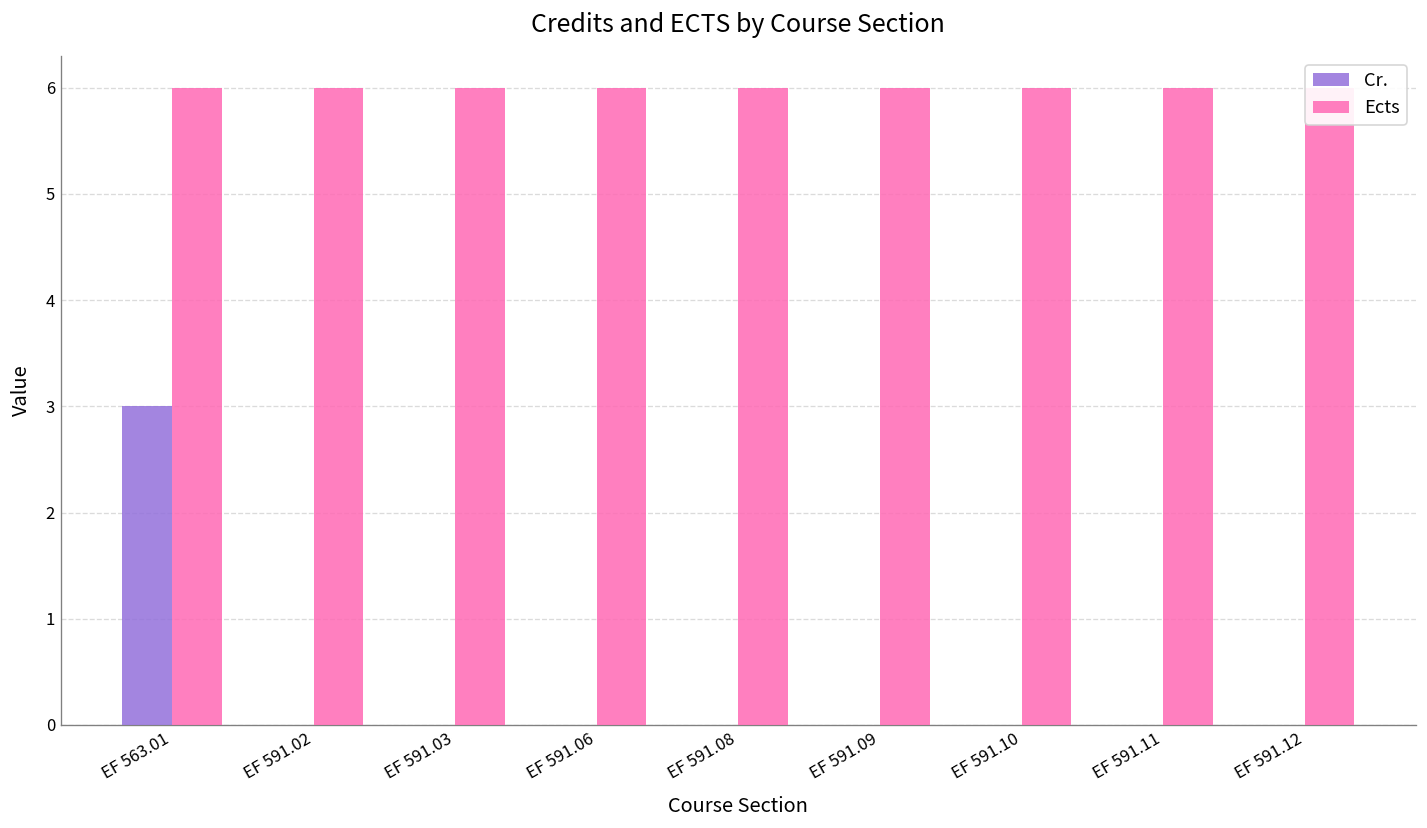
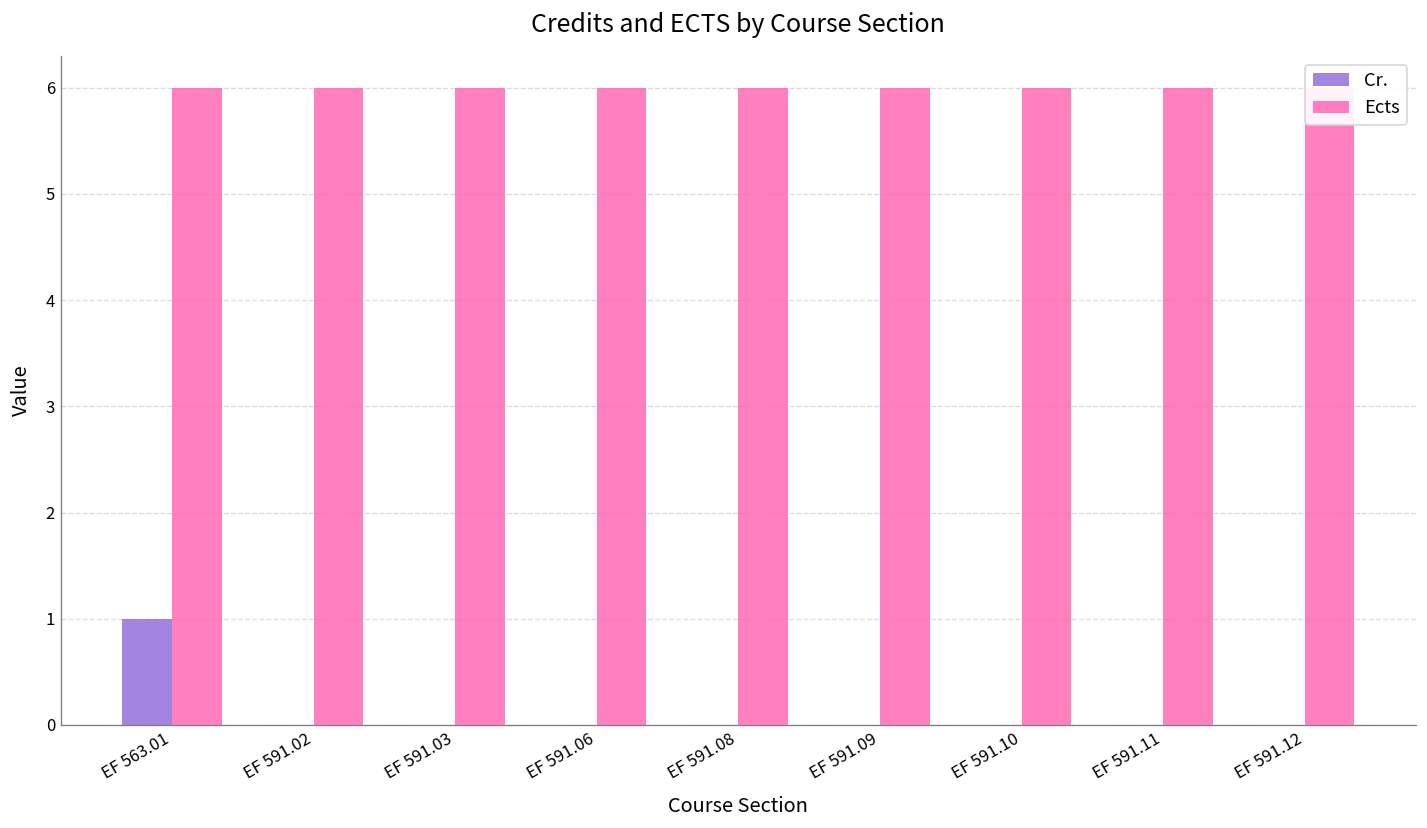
  {
    "Cr.": {
-     "EF 563.01": 3,
+     "EF 563.01": 1,
      "EF 591.02": 0,
      "EF 591.03": 0,
      "EF 591.06": 0,
      "EF 591.08": 0,
      "EF 591.09": 0,
      "EF 591.10": 0,
      "EF 591.11": 0,
      "EF 591.12": 0
    },
    "Ects": {
      "EF 563.01": 6,
      "EF 591.02": 6,
      "EF 591.03": 6,
      "EF 591.06": 6,
      "EF 591.08": 6,
      "EF 591.09": 6,
      "EF 591.10": 6,
      "EF 591.11": 6
    }
  }
